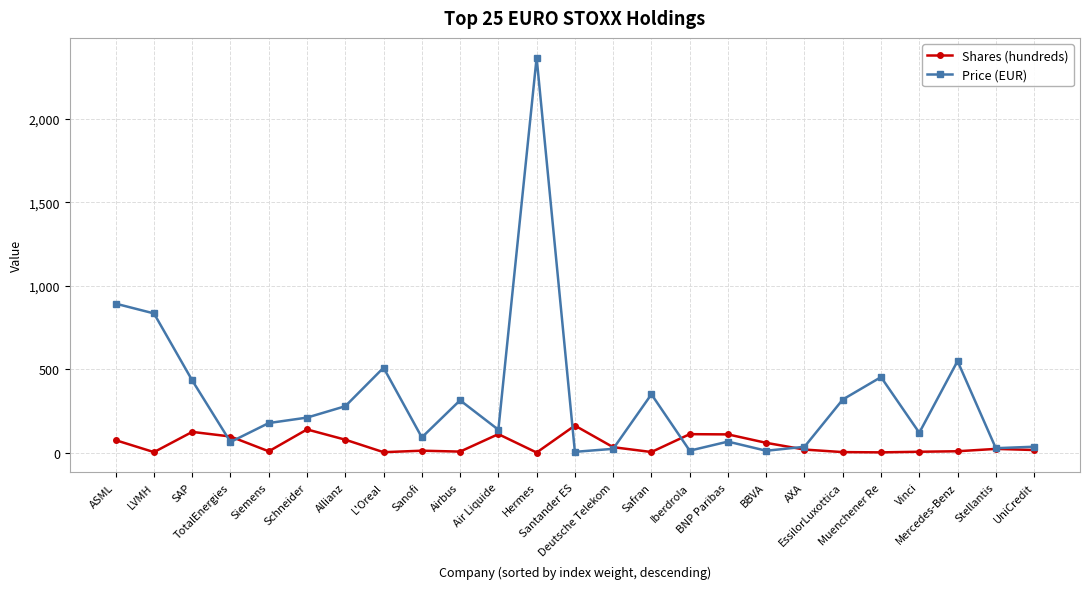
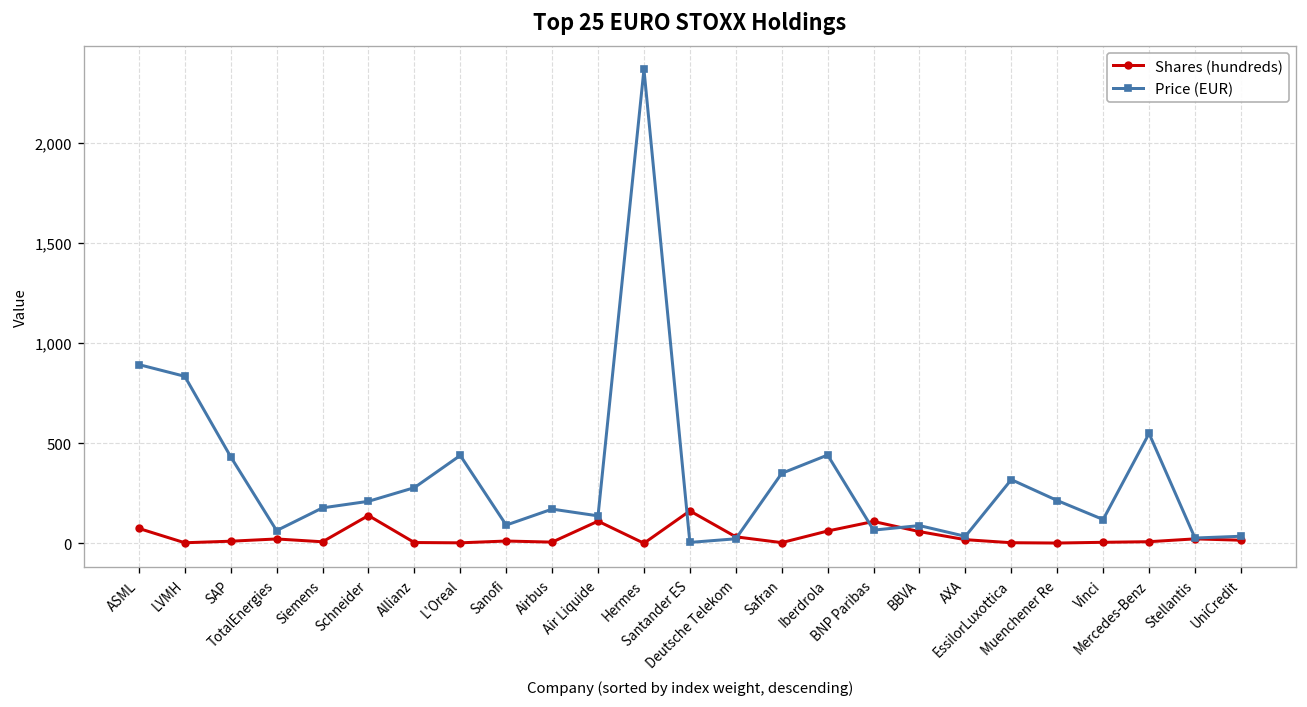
  {
    "Shares (hundreds)": {
      "ASML": "70",
      "LVMH": "0",
-     "SAP": "120",
-     "TotalEnergies": "100",
+     "SAP": "10",
+     "TotalEnergies": "20",
      "Siemens": "10",
      "Schneider": "140",
-     "Allianz": "80",
+     "Allianz": "0",
      "L'Oreal": "0",
      "Sanofi": "10",
      "Airbus": "10",
      "Air Liquide": "110",
      "Hermes": "0",
      "Santander ES": "160",
      "Safran": "0",
-     "Iberdrola": "110",
+     "Iberdrola": "60",
      "BNP Paribas": "110",
      "BBVA": "60",
      "AXA": "20",
      "EssilorLuxottica": "0",
      "Muenchener Re": "0",
      "Vinci": "10",
      "Mercedes-Benz": "10",
      "UniCredit": "20"
    },
    "Price (EUR)": {
      "ASML": "890",
      "LVMH": "830",
      "SAP": "430",
      "TotalEnergies": "60",
      "Siemens": "180",
      "Schneider": "210",
      "Allianz": "280",
-     "L'Oreal": "510",
+     "L'Oreal": "440",
      "Sanofi": "90",
-     "Airbus": "310",
+     "Airbus": "170",
      "Air Liquide": "140",
      "Hermes": "2,370",
      "Santander ES": "0",
      "Safran": "350",
-     "Iberdrola": "10",
+     "Iberdrola": "440",
      "BNP Paribas": "70",
-     "BBVA": "10",
+     "BBVA": "90",
      "AXA": "30",
      "EssilorLuxottica": "320",
-     "Muenchener Re": "450",
+     "Muenchener Re": "210",
      "Vinci": "120",
      "Mercedes-Benz": "550",
      "UniCredit": "40"
    }
  }
